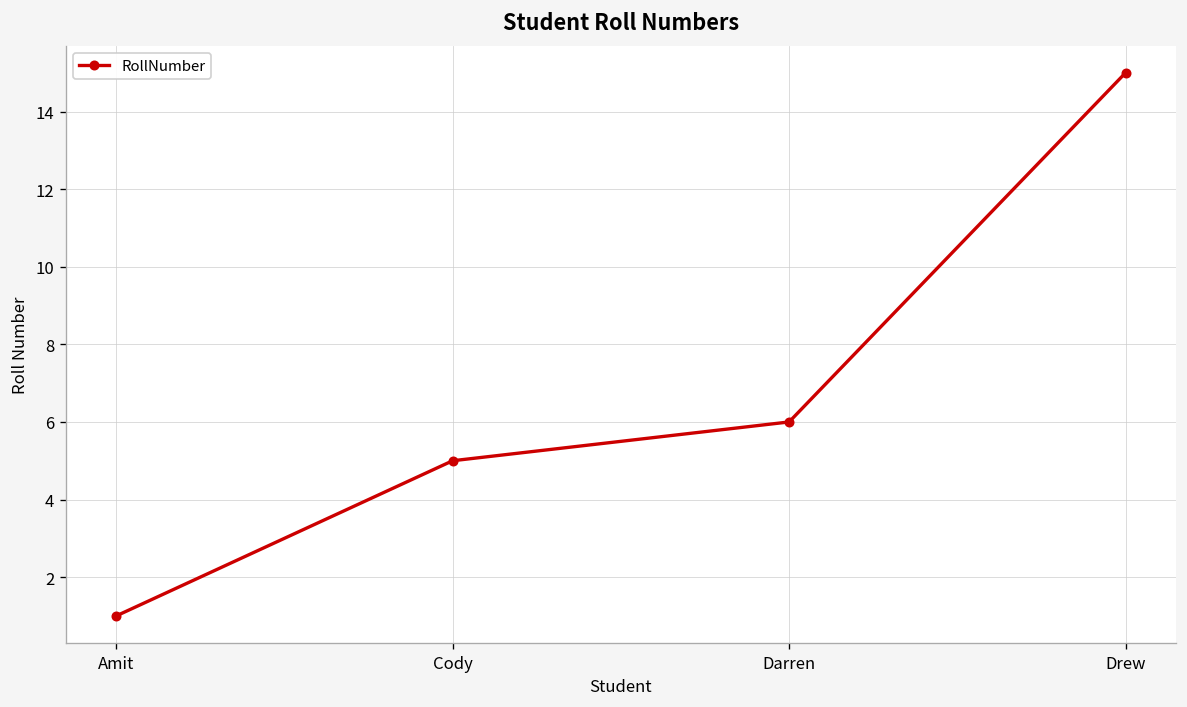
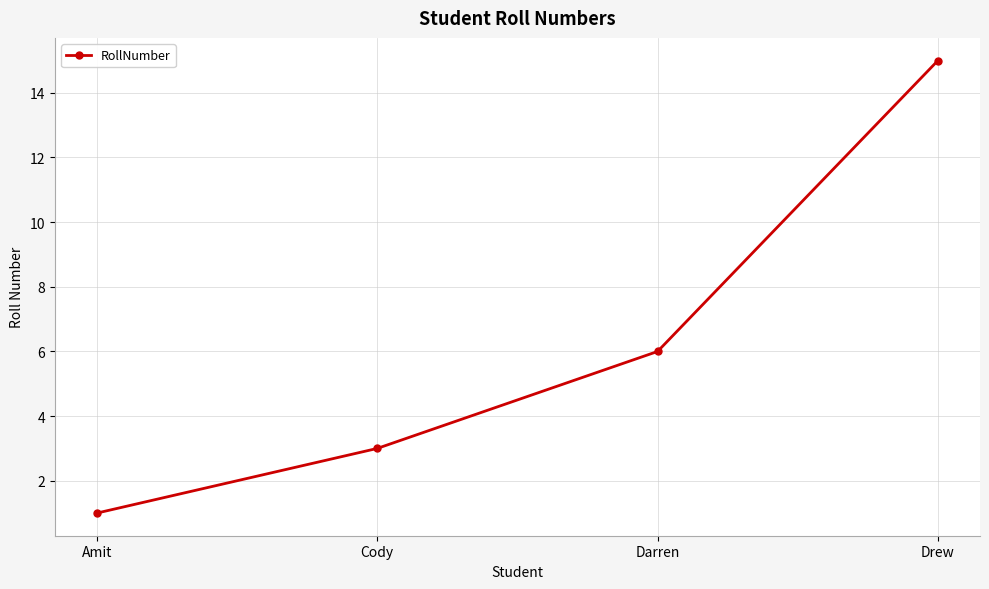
  {
    "Amit": 1,
-   "Cody": 5,
+   "Cody": 3,
    "Darren": 6,
    "Drew": 15
  }
